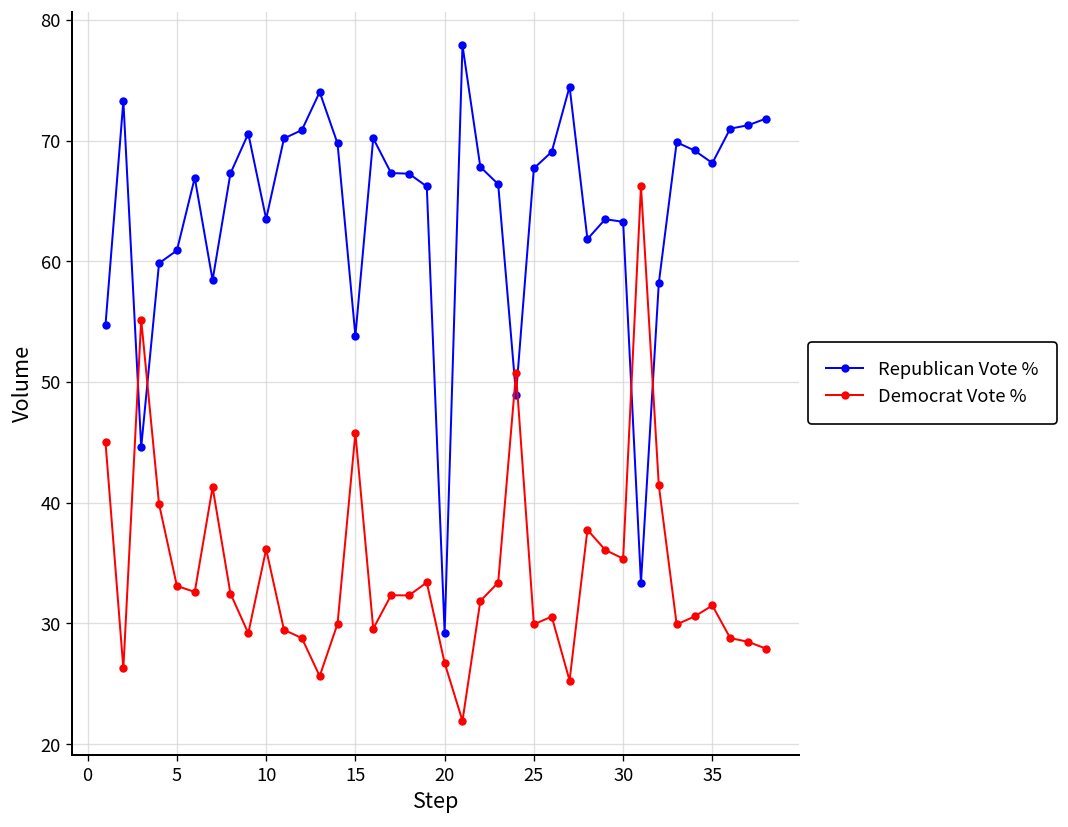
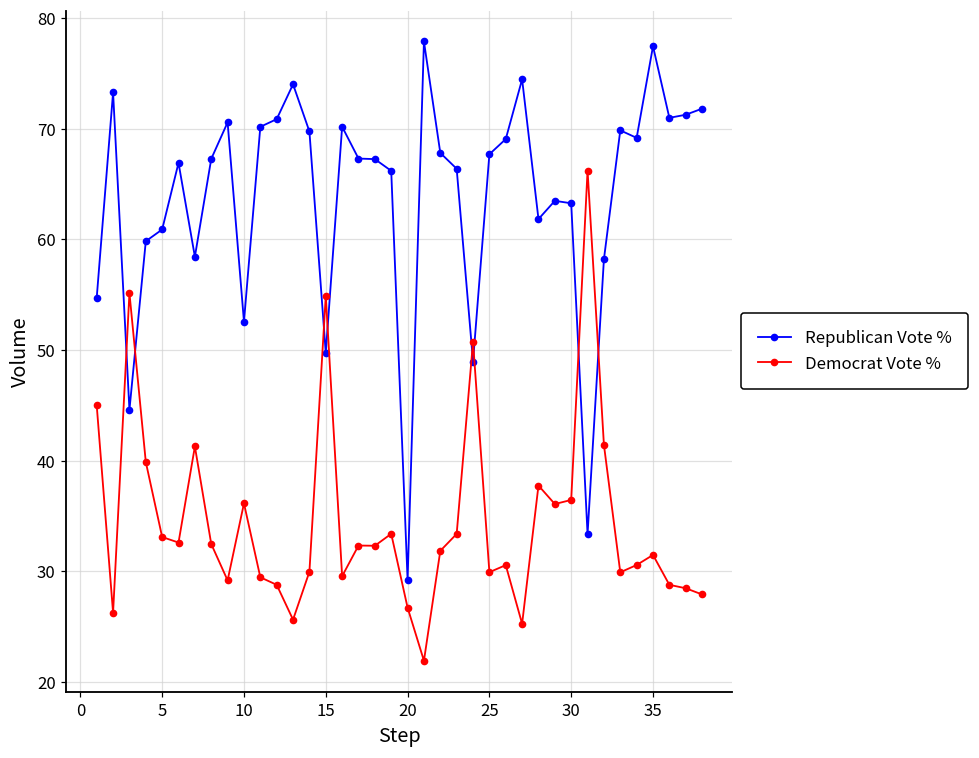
  {
    "Republican Vote %": {
      "5": 60.9,
-     "10": 63.5,
-     "15": 53.8,
+     "10": 52.6,
+     "15": 49.7,
      "20": 29.3,
      "25": 67.7,
      "30": 63.3,
-     "35": 68.1
+     "35": 77.5
    },
    "Democrat Vote %": {
      "5": 33.1,
      "10": 36.2,
-     "15": 45.8,
+     "15": 54.9,
      "20": 26.7,
      "25": 29.9,
-     "30": 35.4,
+     "30": 36.5,
      "35": 31.5
    }
  }
